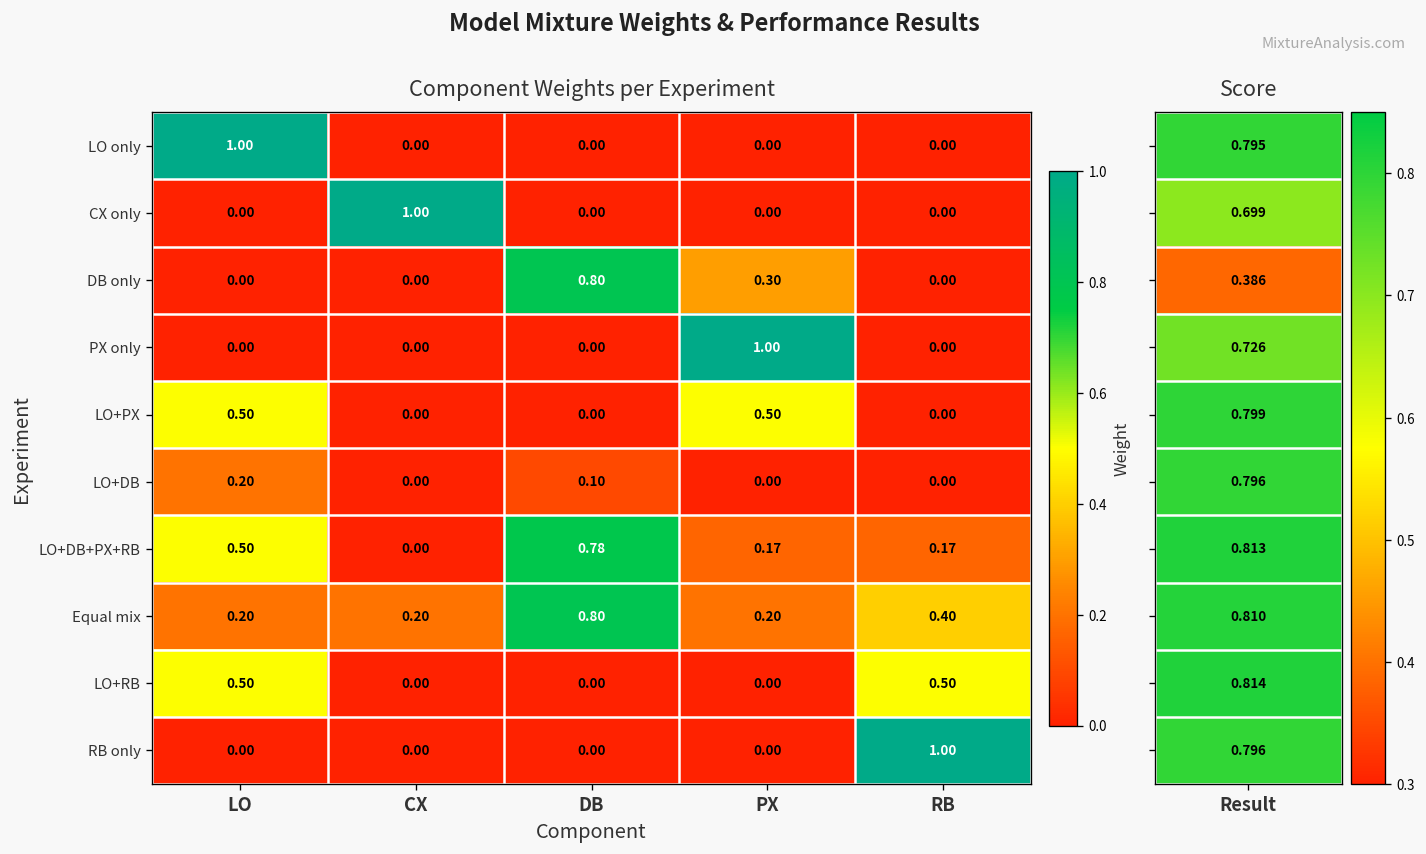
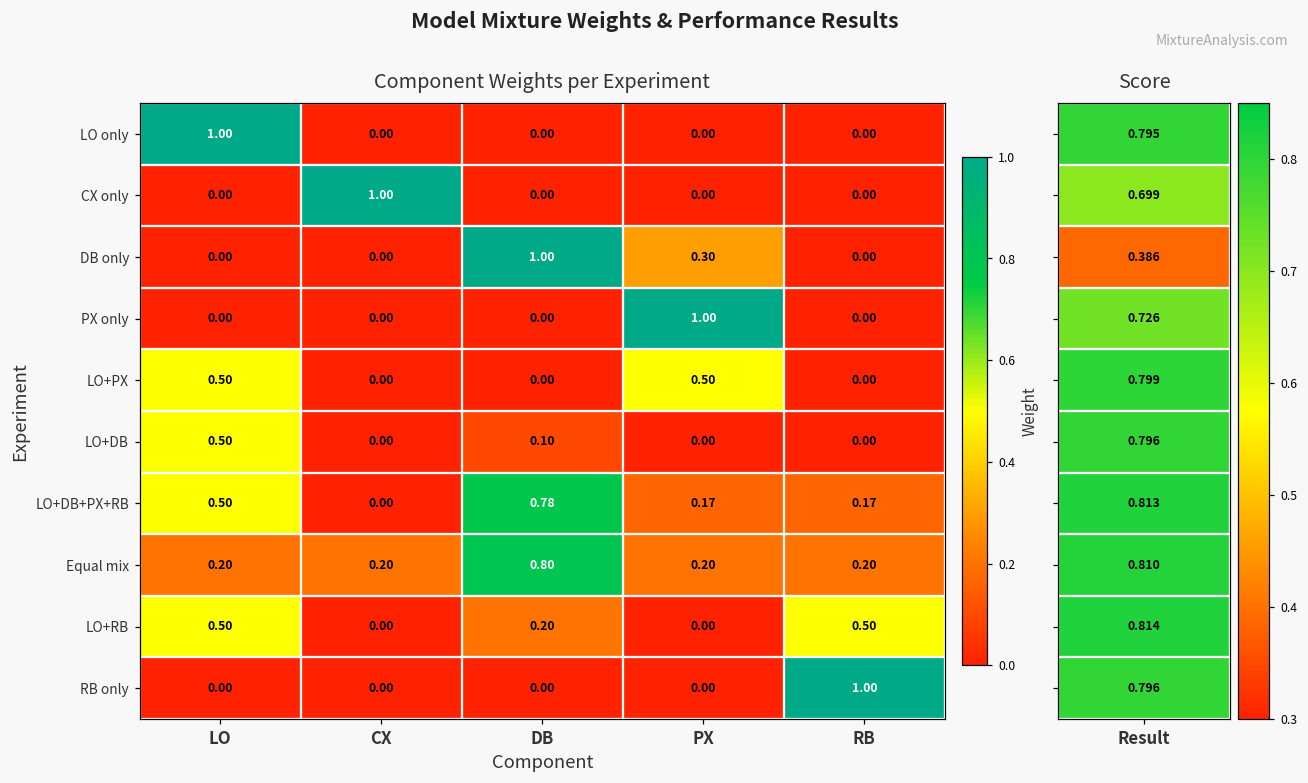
  {
    "Component Weights per Experiment": {
      "LO only": {
        "LO": 1.00,
        "CX": 0.00,
        "DB": 0.00,
        "PX": 0.00,
        "RB": 0.00
      },
      "CX only": {
        "LO": 0.00,
        "CX": 1.00,
        "DB": 0.00,
        "PX": 0.00,
        "RB": 0.00
      },
      "DB only": {
        "LO": 0.00,
        "CX": 0.00,
-       "DB": 0.80,
+       "DB": 1.00,
        "PX": 0.30,
        "RB": 0.00
      },
      "PX only": {
        "LO": 0.00,
        "CX": 0.00,
        "DB": 0.00,
        "PX": 1.00,
        "RB": 0.00
      },
      "LO+PX": {
        "LO": 0.50,
        "CX": 0.00,
        "DB": 0.00,
        "PX": 0.50,
        "RB": 0.00
      },
      "LO+DB": {
-       "LO": 0.20,
+       "LO": 0.50,
        "CX": 0.00,
        "DB": 0.10,
        "PX": 0.00,
        "RB": 0.00
      },
      "LO+DB+PX+RB": {
        "LO": 0.50,
        "CX": 0.00,
        "DB": 0.78,
        "PX": 0.17,
        "RB": 0.17
      },
      "Equal mix": {
        "LO": 0.20,
        "CX": 0.20,
        "DB": 0.80,
        "PX": 0.20,
-       "RB": 0.40
+       "RB": 0.20
      },
      "LO+RB": {
        "LO": 0.50,
        "CX": 0.00,
-       "DB": 0.00,
+       "DB": 0.20,
        "PX": 0.00,
        "RB": 0.50
      },
      "RB only": {
        "LO": 0.00,
        "CX": 0.00,
        "DB": 0.00,
        "PX": 0.00,
        "RB": 1.00
      }
    }
  }
